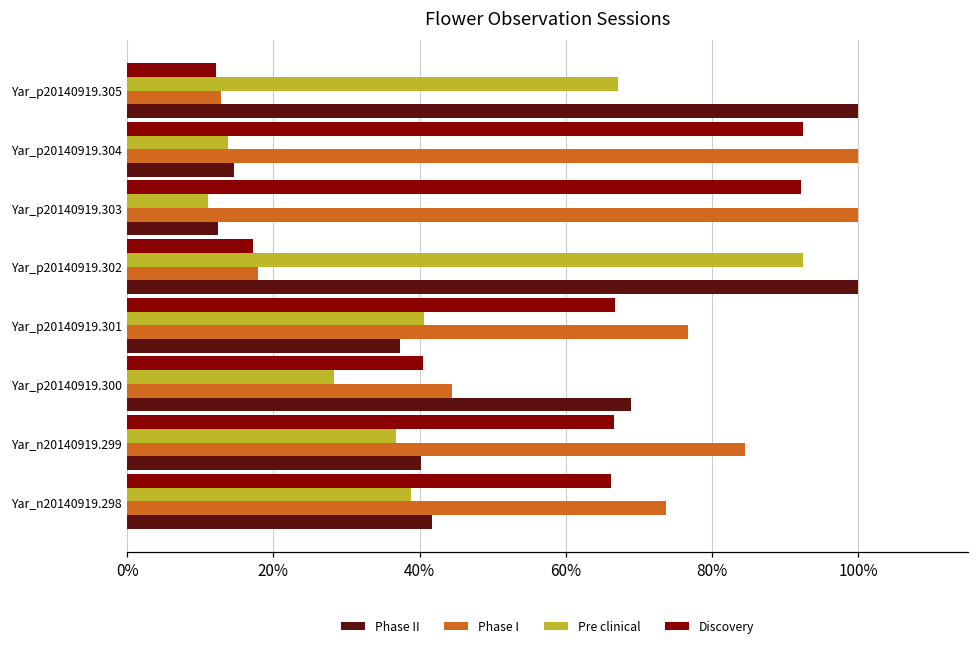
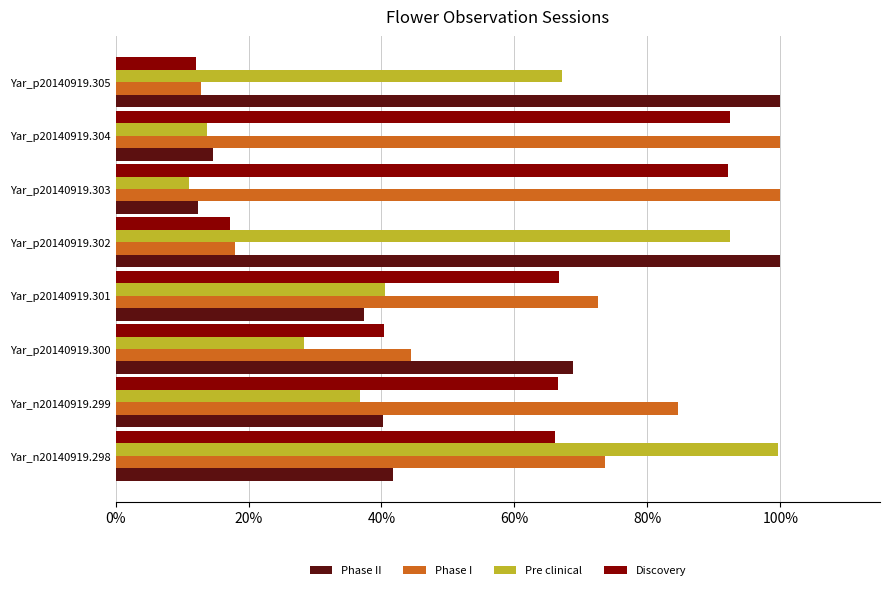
  {
    "Phase I": {
      "Yar_p20140919.305": "13%",
      "Yar_p20140919.304": "100%",
      "Yar_p20140919.303": "100%",
      "Yar_p20140919.302": "18%",
-     "Yar_p20140919.301": "77%",
+     "Yar_p20140919.301": "73%",
      "Yar_p20140919.300": "44%",
      "Yar_n20140919.299": "85%",
      "Yar_n20140919.298": "74%"
    },
    "Pre clinical": {
      "Yar_p20140919.305": "67%",
      "Yar_p20140919.304": "14%",
      "Yar_p20140919.303": "11%",
      "Yar_p20140919.302": "92%",
      "Yar_p20140919.301": "41%",
      "Yar_p20140919.300": "28%",
      "Yar_n20140919.299": "37%",
-     "Yar_n20140919.298": "39%"
+     "Yar_n20140919.298": "100%"
    }
  }
